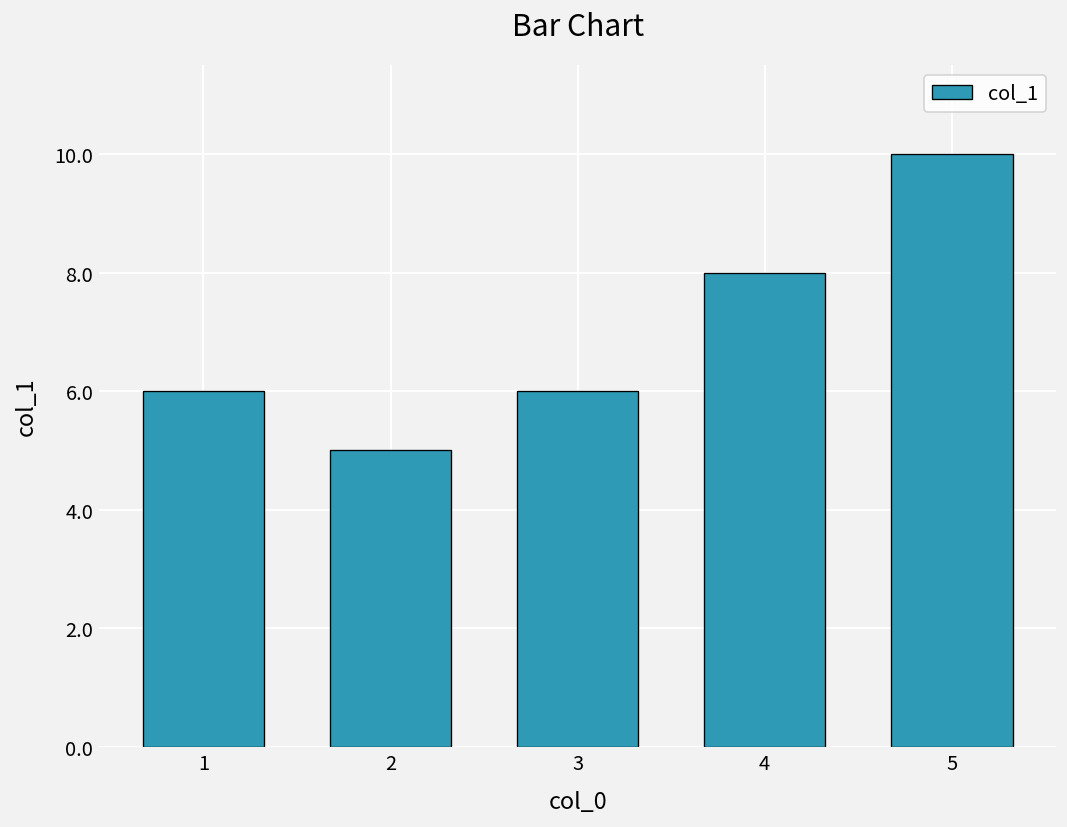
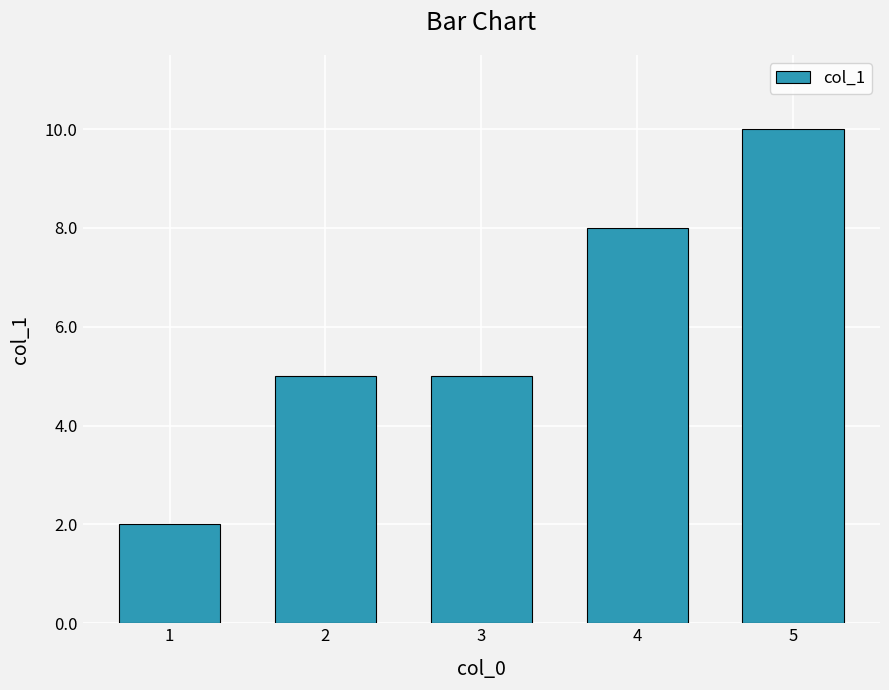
  {
-   "1": 6,
+   "1": 2,
    "2": 5,
-   "3": 6,
+   "3": 5,
    "4": 8,
    "5": 10
  }
